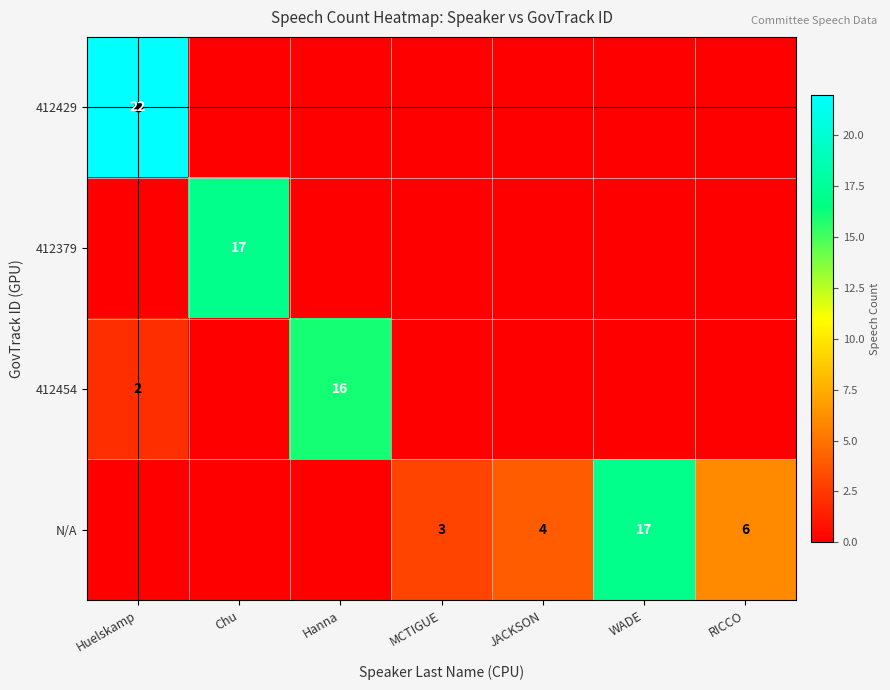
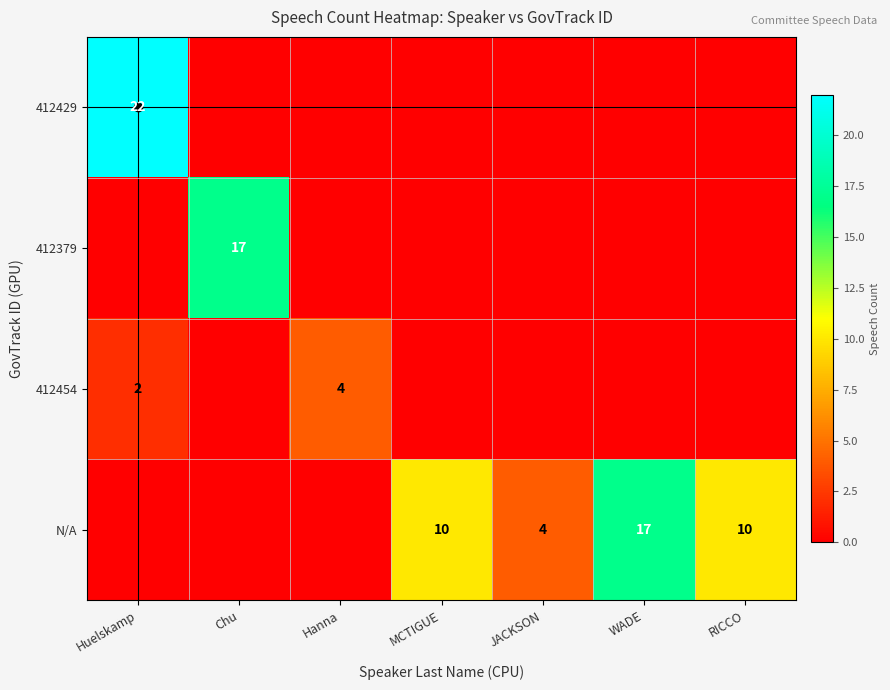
  {
    "412379": {
      "Chu": 17
    },
    "412454": {
      "Huelskamp": 2,
-     "Hanna": 16
+     "Hanna": 4
    },
    "N/A": {
-     "MCTIGUE": 3,
+     "MCTIGUE": 10,
      "JACKSON": 4,
      "WADE": 17,
-     "RICCO": 6
+     "RICCO": 10
    }
  }
